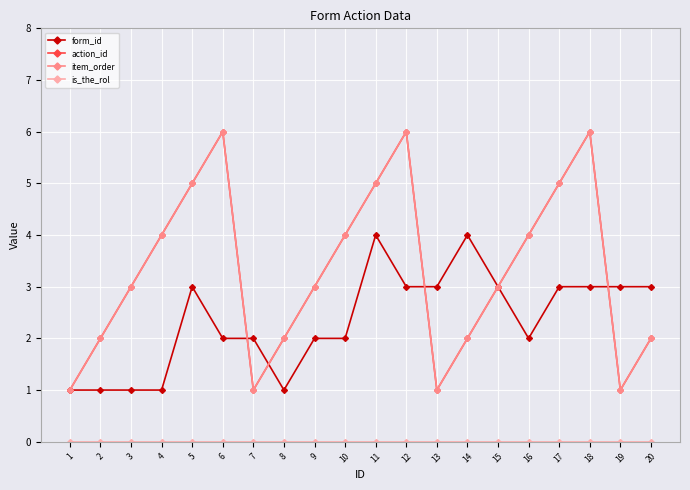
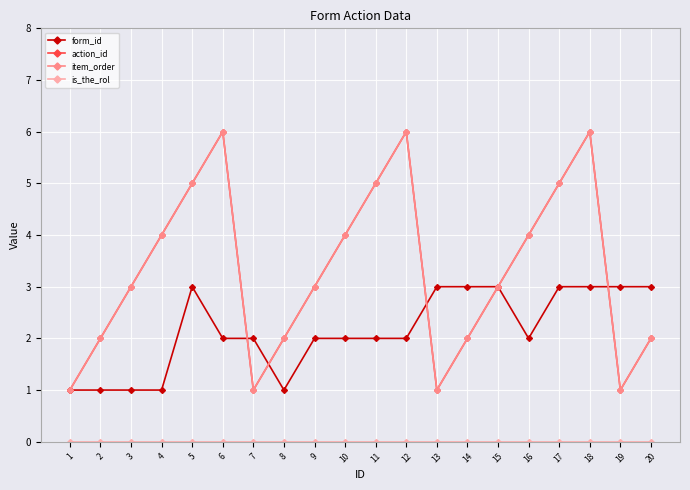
  {
    "form_id": {
      "2": 1,
      "3": 1,
      "4": 1,
      "5": 3,
      "6": 2,
      "7": 2,
      "8": 1,
      "9": 2,
      "10": 2,
-     "11": 4,
-     "12": 3,
+     "11": 2,
+     "12": 2,
      "13": 3,
-     "14": 4,
+     "14": 3,
      "16": 2,
      "17": 3,
      "18": 3,
      "19": 3,
      "20": 3
    }
  }
